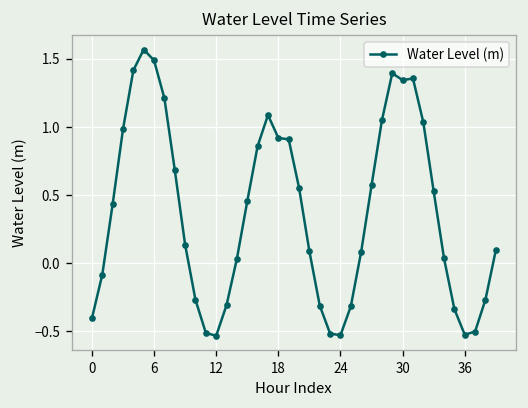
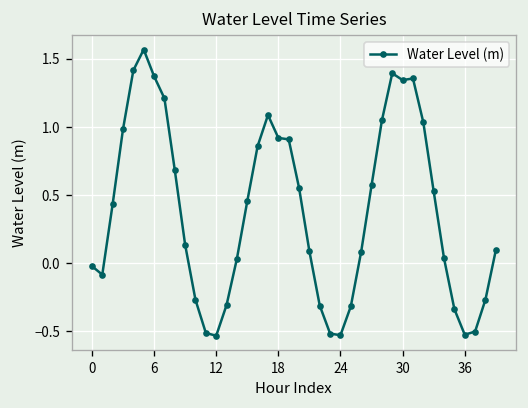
  {
-   "0": -0.41,
-   "6": 1.49,
+   "0": -0.02,
+   "6": 1.37,
    "12": -0.53,
    "18": 0.92,
    "24": -0.53,
    "30": 1.34,
    "36": -0.53
  }
